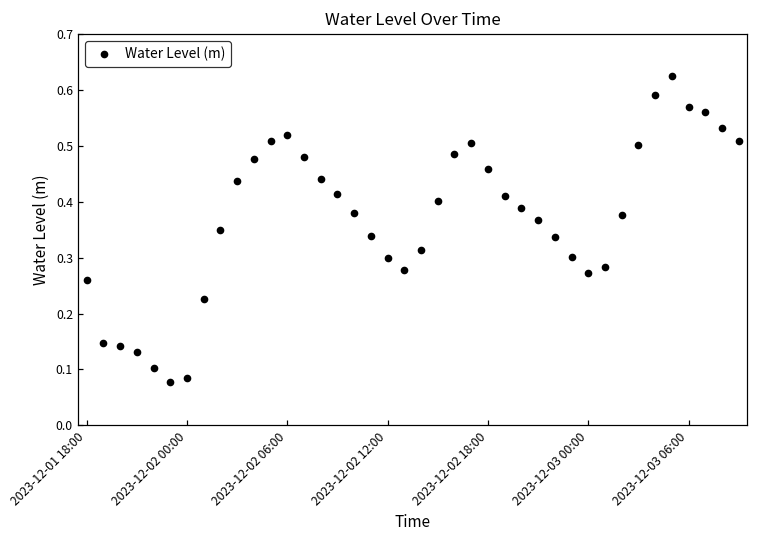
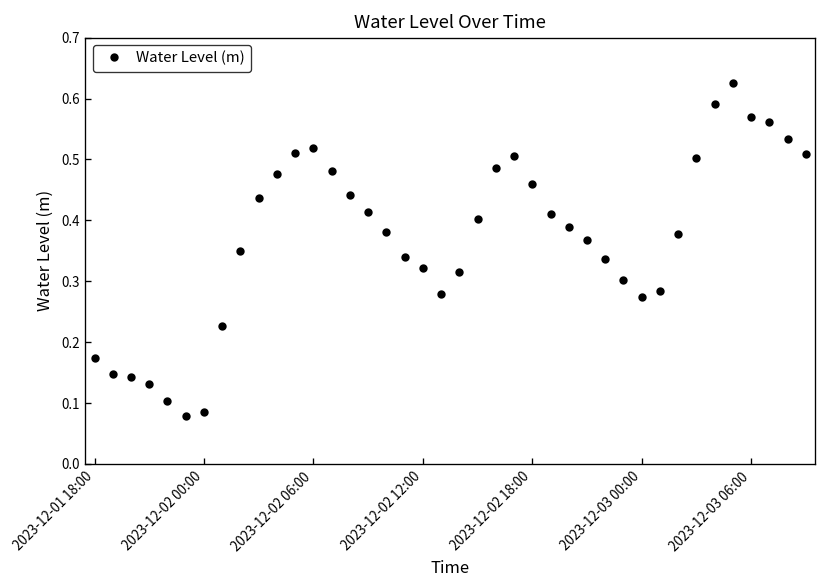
  {
-   "2023-12-01 18:00": 0.26,
+   "2023-12-01 18:00": 0.17,
    "2023-12-02 00:00": 0.09,
    "2023-12-02 06:00": 0.52,
-   "2023-12-02 12:00": 0.30,
+   "2023-12-02 12:00": 0.32,
    "2023-12-02 18:00": 0.46,
    "2023-12-03 00:00": 0.27,
    "2023-12-03 06:00": 0.57
  }
